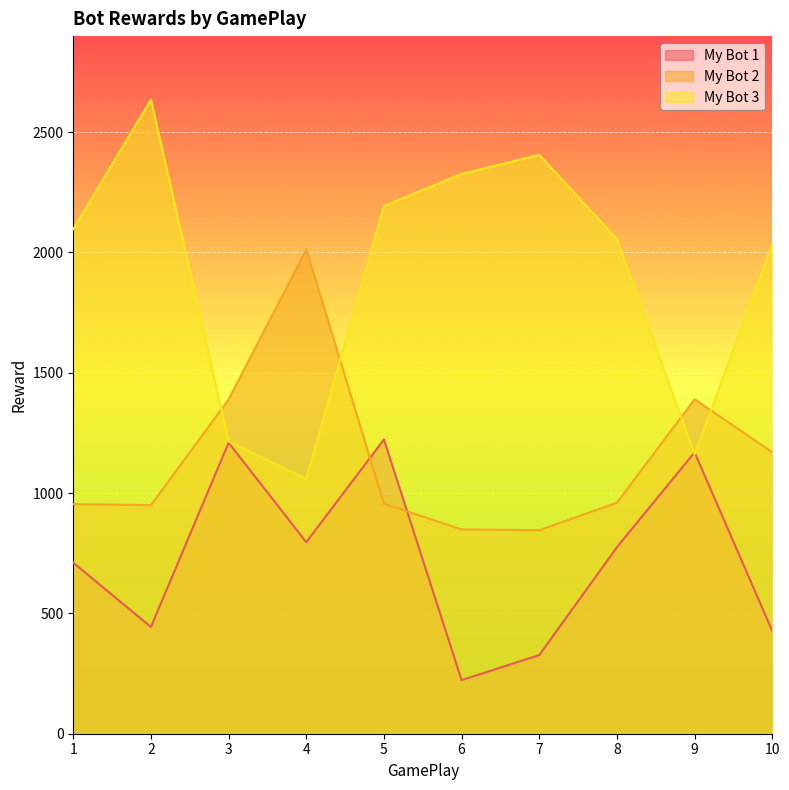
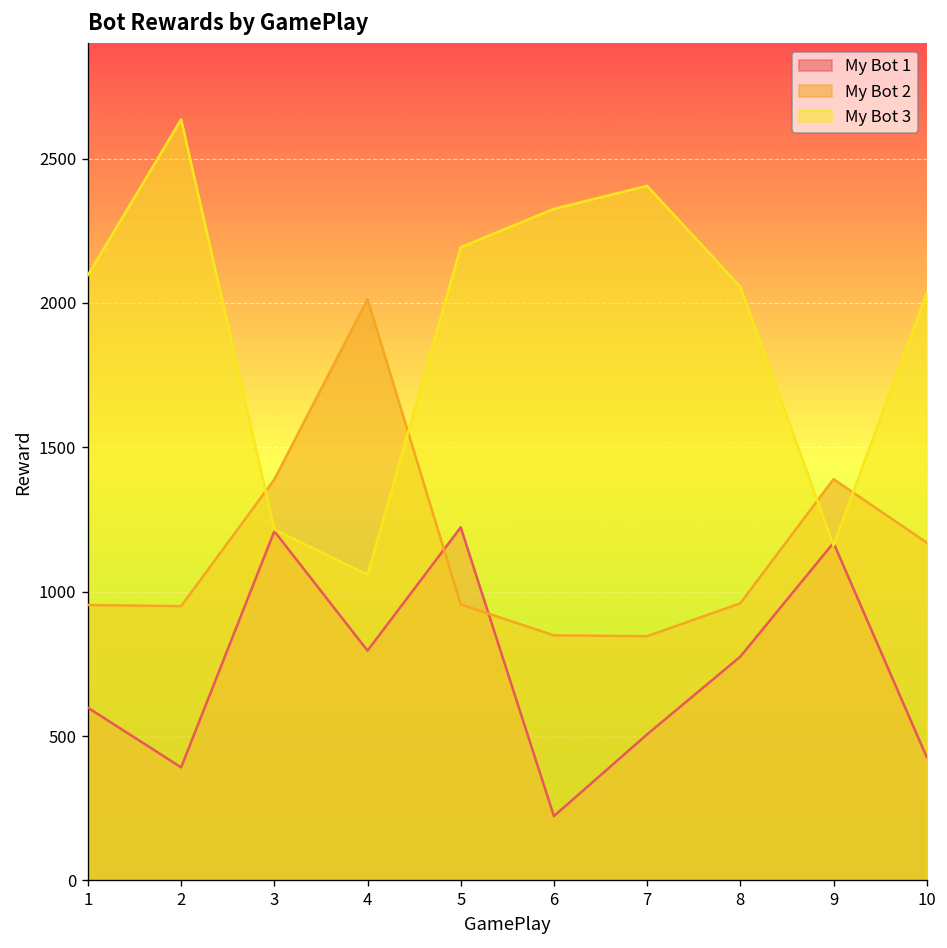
  {
    "My Bot 1": {
-     "1": 710,
-     "2": 440,
+     "1": 600,
+     "2": 390,
      "4": 800,
      "5": 1220,
      "6": 220,
-     "7": 330,
+     "7": 510,
      "8": 780,
      "10": 430
    }
  }
